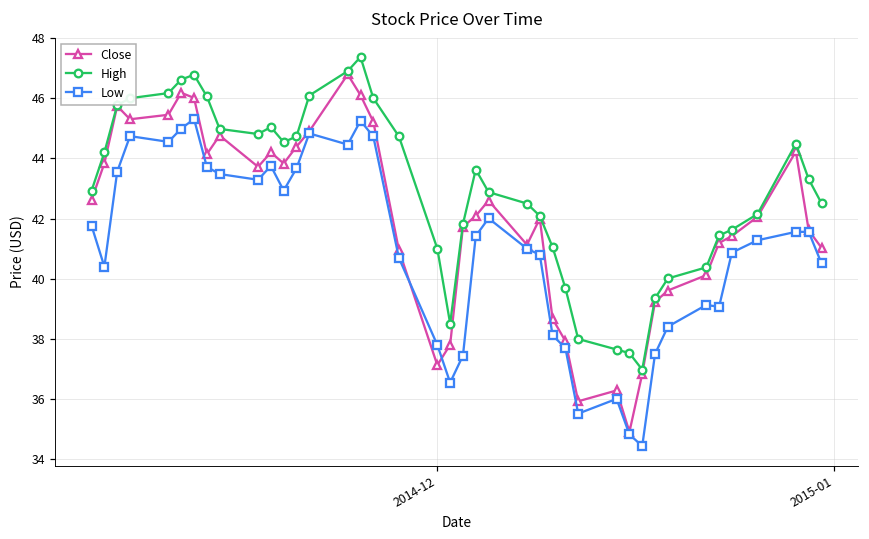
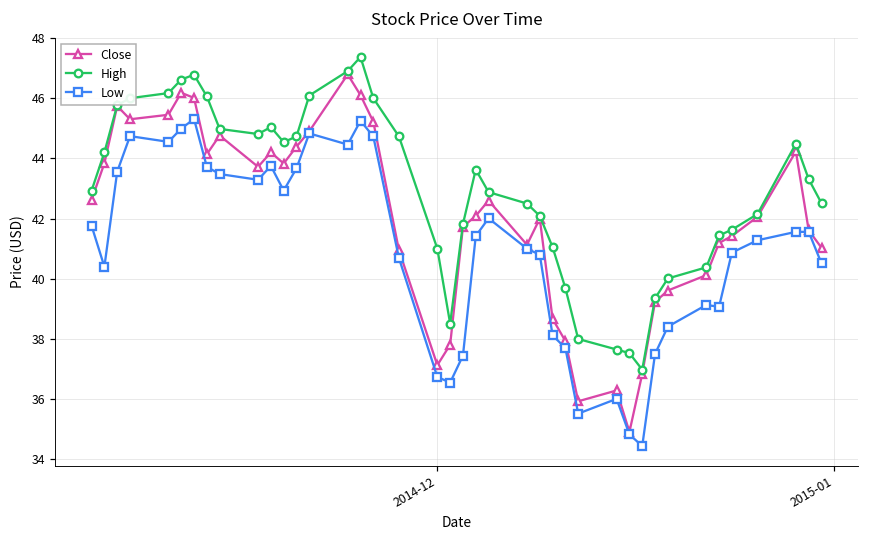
  {
    "Close": {
      "2014-12": 37.1
    },
    "High": {
      "2014-12": 41.0
    },
    "Low": {
-     "2014-12": 37.8
+     "2014-12": 36.7
    }
  }
